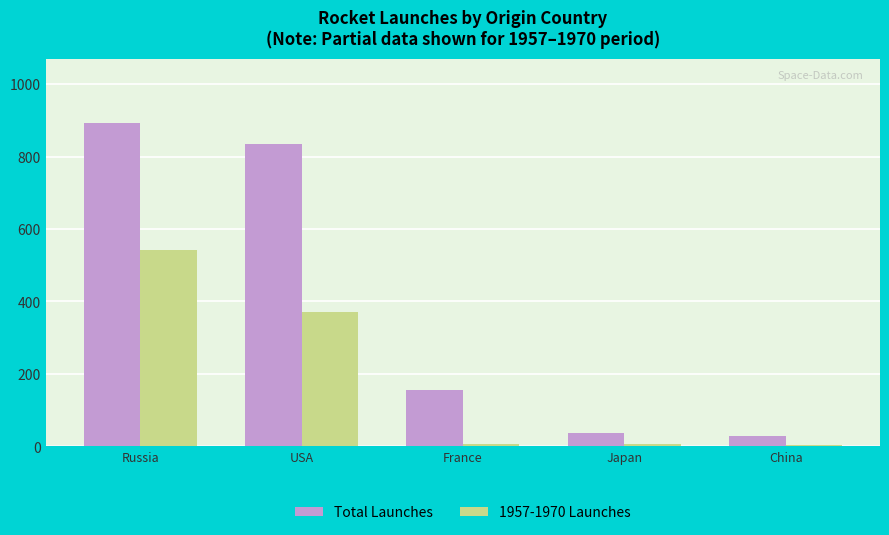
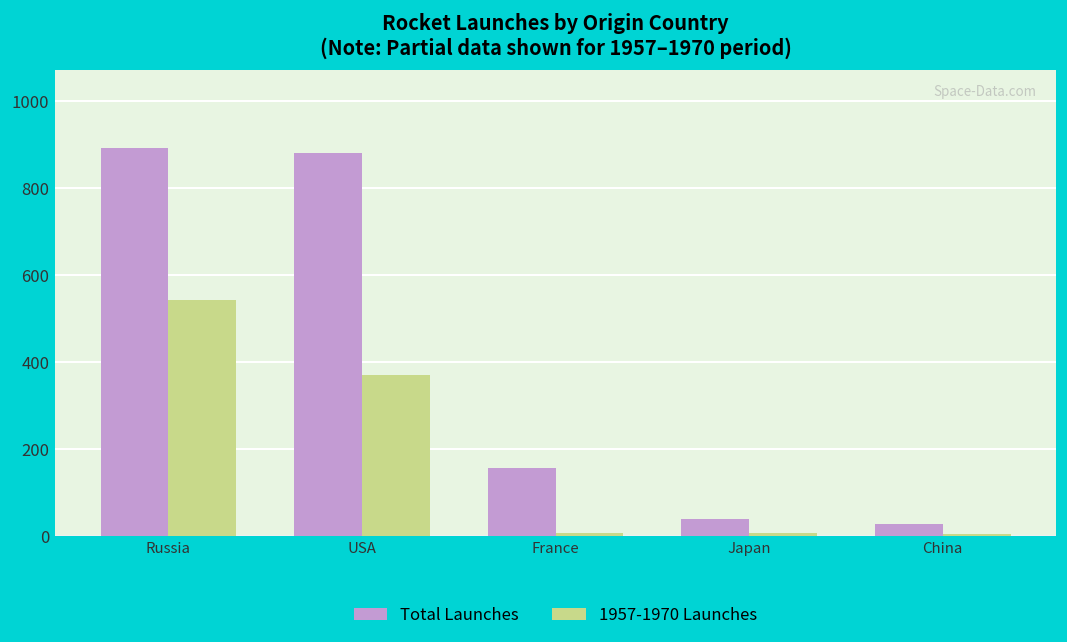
  {
    "Total Launches": {
      "Russia": 890,
-     "USA": 830,
+     "USA": 880,
      "France": 160,
      "Japan": 40,
      "China": 30
    },
    "1957-1970 Launches": {
      "Russia": 540,
      "USA": 370
    }
  }
